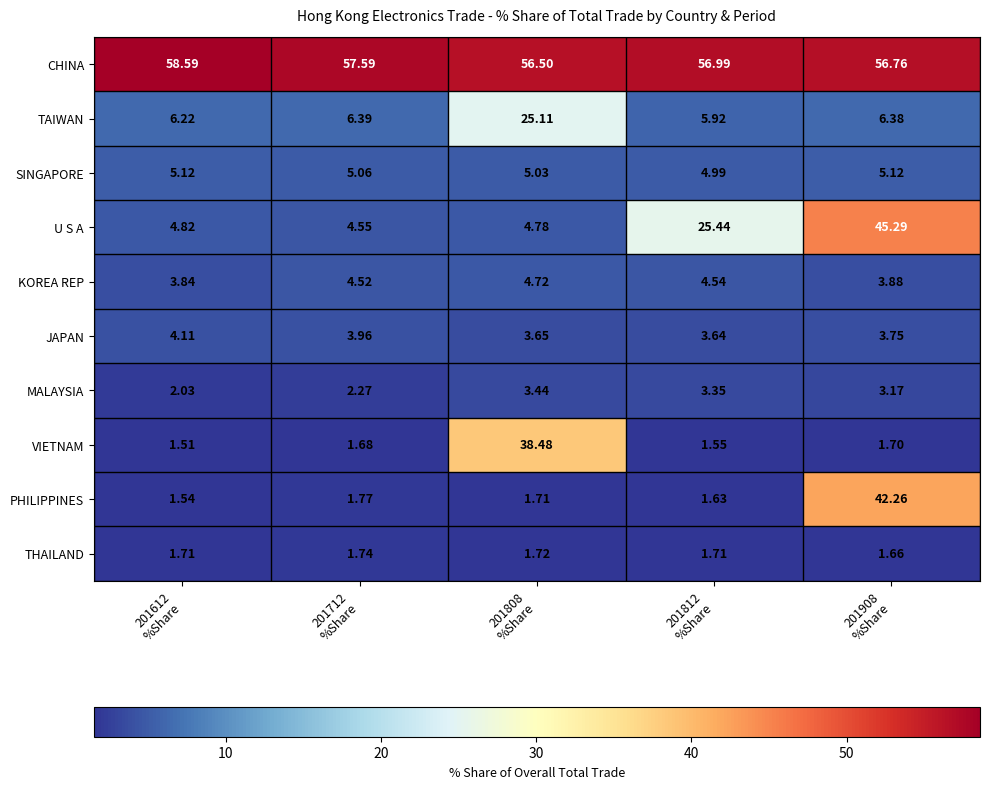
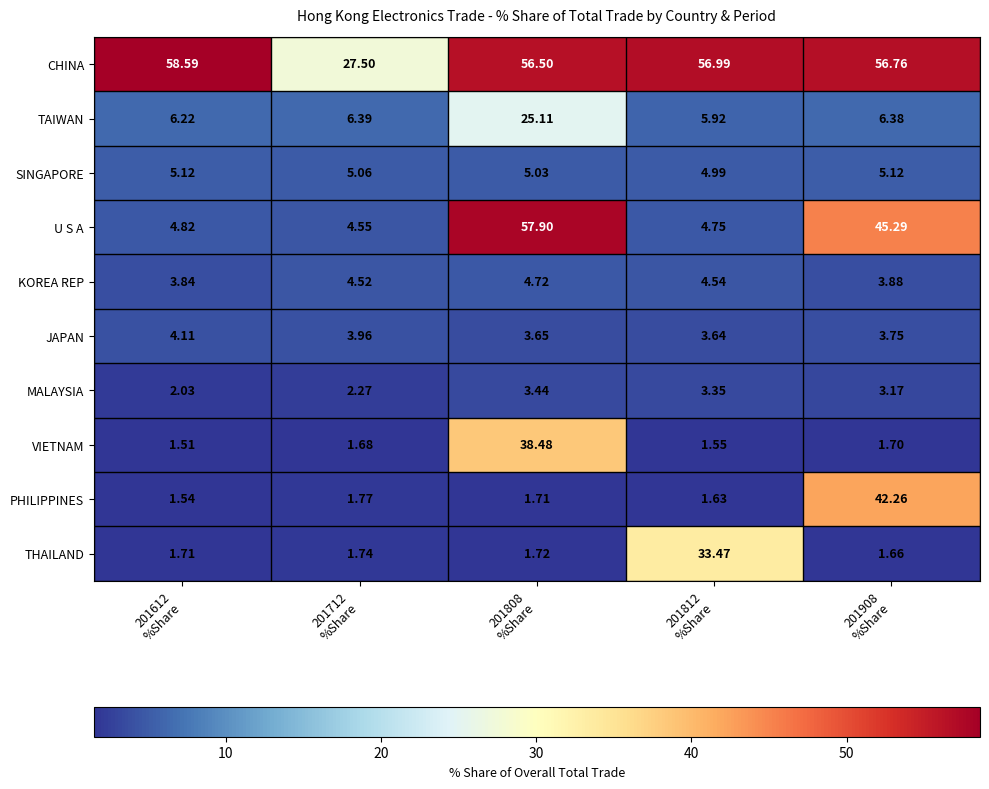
  {
    "CHINA": {
      "201612 %Share": 58.59,
-     "201712 %Share": 57.59,
+     "201712 %Share": 27.50,
      "201808 %Share": 56.50,
      "201812 %Share": 56.99,
      "201908 %Share": 56.76
    },
    "TAIWAN": {
      "201612 %Share": 6.22,
      "201712 %Share": 6.39,
      "201808 %Share": 25.11,
      "201812 %Share": 5.92,
      "201908 %Share": 6.38
    },
    "SINGAPORE": {
      "201612 %Share": 5.12,
      "201712 %Share": 5.06,
      "201808 %Share": 5.03,
      "201812 %Share": 4.99,
      "201908 %Share": 5.12
    },
    "U S A": {
      "201612 %Share": 4.82,
      "201712 %Share": 4.55,
-     "201808 %Share": 4.78,
-     "201812 %Share": 25.44,
+     "201808 %Share": 57.90,
+     "201812 %Share": 4.75,
      "201908 %Share": 45.29
    },
    "KOREA REP": {
      "201612 %Share": 3.84,
      "201712 %Share": 4.52,
      "201808 %Share": 4.72,
      "201812 %Share": 4.54,
      "201908 %Share": 3.88
    },
    "JAPAN": {
      "201612 %Share": 4.11,
      "201712 %Share": 3.96,
      "201808 %Share": 3.65,
      "201812 %Share": 3.64,
      "201908 %Share": 3.75
    },
    "MALAYSIA": {
      "201612 %Share": 2.03,
      "201712 %Share": 2.27,
      "201808 %Share": 3.44,
      "201812 %Share": 3.35,
      "201908 %Share": 3.17
    },
    "VIETNAM": {
      "201612 %Share": 1.51,
      "201712 %Share": 1.68,
      "201808 %Share": 38.48,
      "201812 %Share": 1.55,
      "201908 %Share": 1.70
    },
    "PHILIPPINES": {
      "201612 %Share": 1.54,
      "201712 %Share": 1.77,
      "201808 %Share": 1.71,
      "201812 %Share": 1.63,
      "201908 %Share": 42.26
    },
    "THAILAND": {
      "201612 %Share": 1.71,
      "201712 %Share": 1.74,
      "201808 %Share": 1.72,
-     "201812 %Share": 1.71,
+     "201812 %Share": 33.47,
      "201908 %Share": 1.66
    }
  }
